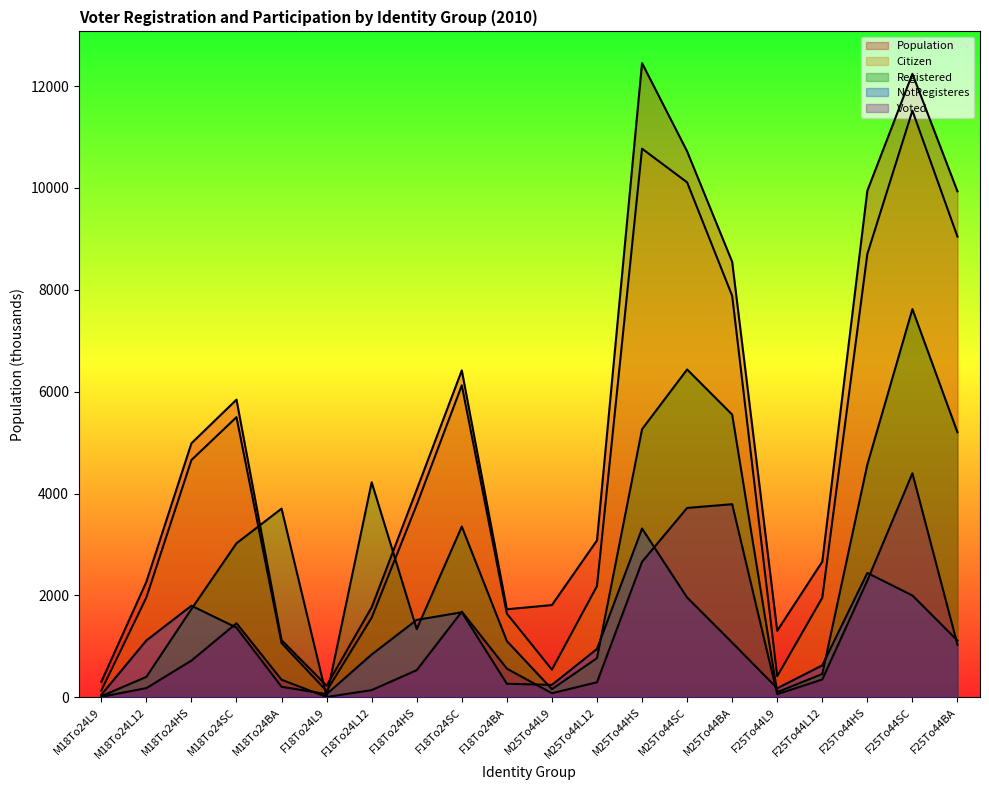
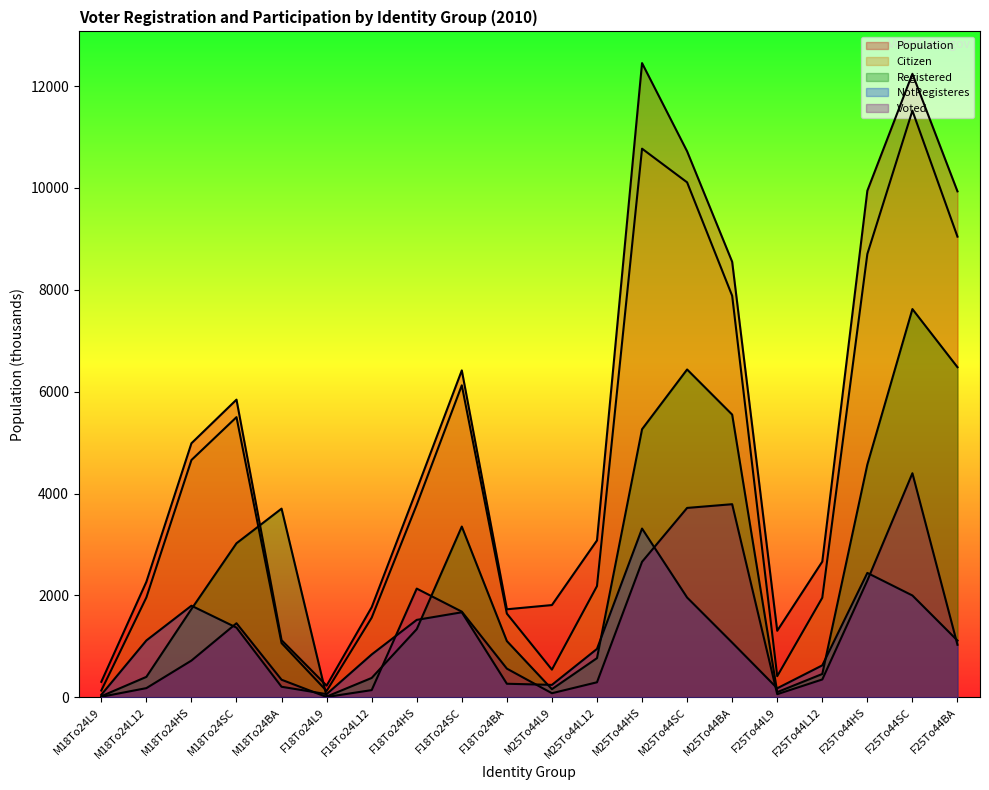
  {
    "Registered": {
      "M18To24L12": 400,
      "M18To24HS": 1700,
      "M18To24SC": 3000,
      "M18To24BA": 3700,
-     "F18To24L12": 4200,
+     "F18To24L12": 400,
      "F18To24HS": 1300,
      "F18To24SC": 3400,
      "F18To24BA": 1100,
      "M25To44L9": 200,
      "M25To44L12": 800,
      "M25To44HS": 5300,
      "M25To44SC": 6400,
      "M25To44BA": 5500,
      "F25To44L12": 500,
      "F25To44HS": 4600,
      "F25To44SC": 7600,
-     "F25To44BA": 5200
+     "F25To44BA": 6500
    },
    "NotRegisteres": {
      "M18To24L12": 1100,
      "M18To24HS": 1800,
      "M18To24SC": 1400,
      "M18To24BA": 200,
      "F18To24L12": 800,
      "F18To24HS": 1500,
      "F18To24BA": 300,
      "M25To44L9": 200,
      "M25To44L12": 900,
      "M25To44HS": 3300,
      "M25To44SC": 2000,
      "M25To44BA": 1100,
      "F25To44L9": 200,
      "F25To44L12": 600,
      "F25To44HS": 2400,
      "F25To44SC": 2000,
      "F25To44BA": 1100
    },
    "Voted": {
      "M18To24L12": 200,
      "M18To24HS": 700,
      "M18To24SC": 1500,
      "M18To24BA": 300,
      "F18To24L12": 100,
-     "F18To24HS": 500,
+     "F18To24HS": 2100,
      "F18To24BA": 600,
      "M25To44L9": 100,
      "M25To44L12": 300,
      "M25To44HS": 2700,
      "M25To44SC": 3700,
      "M25To44BA": 3800,
      "F25To44L12": 300,
      "F25To44HS": 2300,
      "F25To44SC": 4400,
      "F25To44BA": 1000
    }
  }
